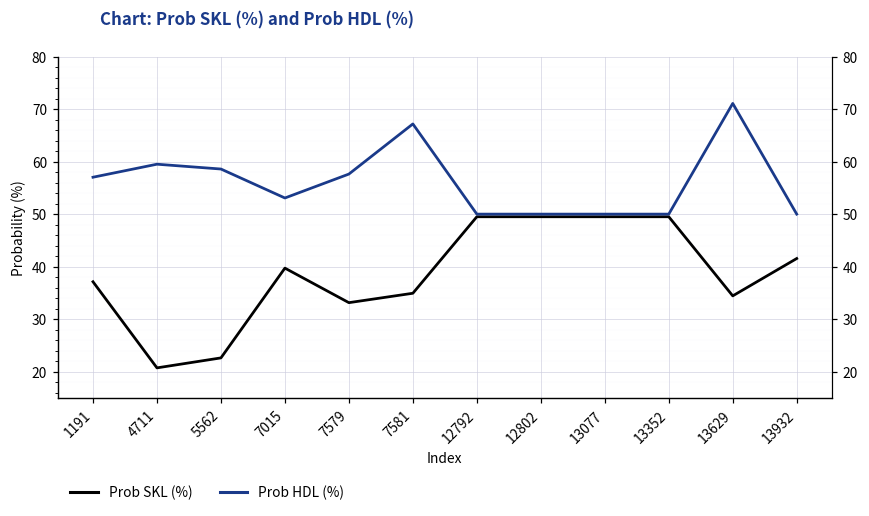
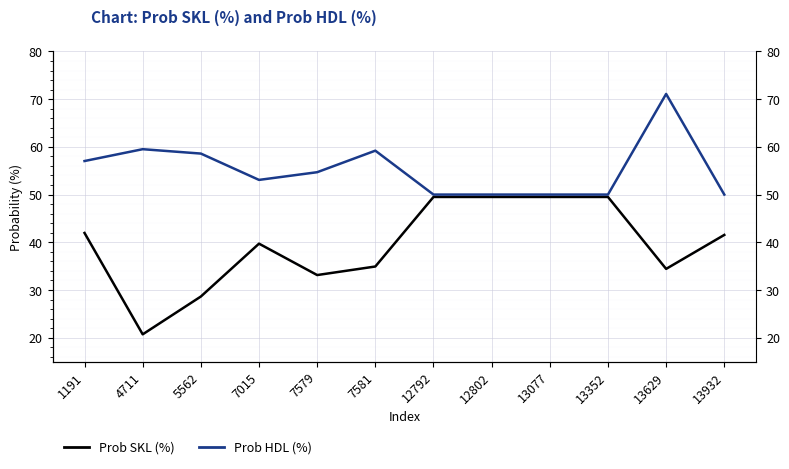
  {
    "Prob SKL (%)": {
-     "1191": 37,
+     "1191": 42,
      "4711": 21,
-     "5562": 23,
+     "5562": 29,
      "7015": 40,
      "7579": 33,
      "7581": 35,
      "13629": 34,
      "13932": 42
    },
    "Prob HDL (%)": {
      "1191": 57,
      "4711": 60,
      "5562": 59,
      "7015": 53,
-     "7579": 58,
-     "7581": 67,
+     "7579": 55,
+     "7581": 59,
      "13629": 71,
      "13932": 50
    }
  }
